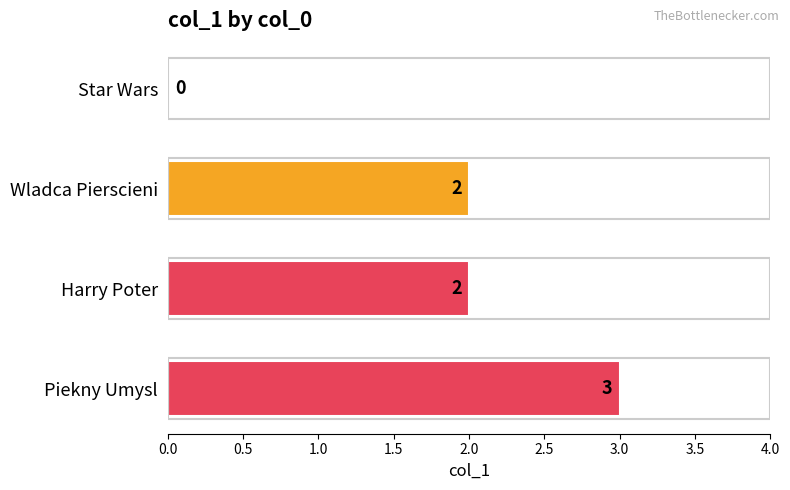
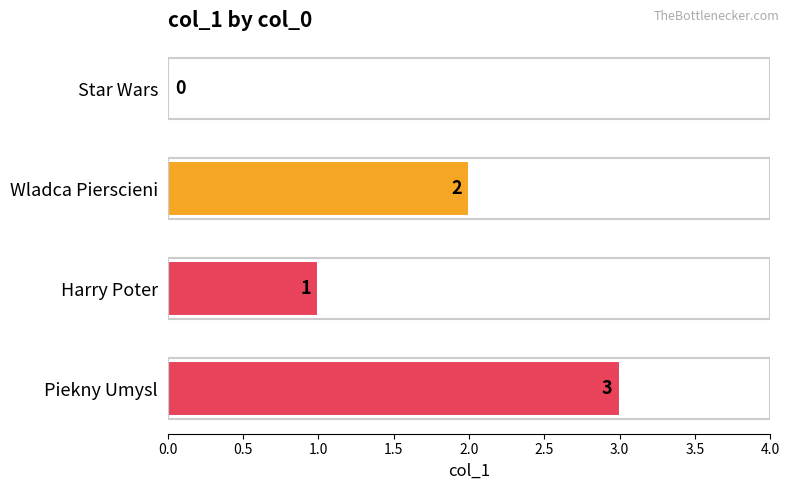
  {
    "Star Wars": 0,
    "Wladca Pierscieni": 2,
-   "Harry Poter": 2,
+   "Harry Poter": 1,
    "Piekny Umysl": 3
  }
